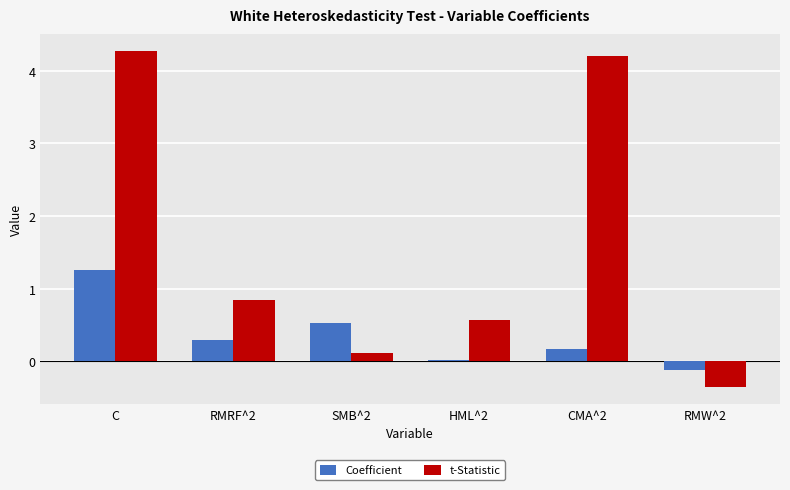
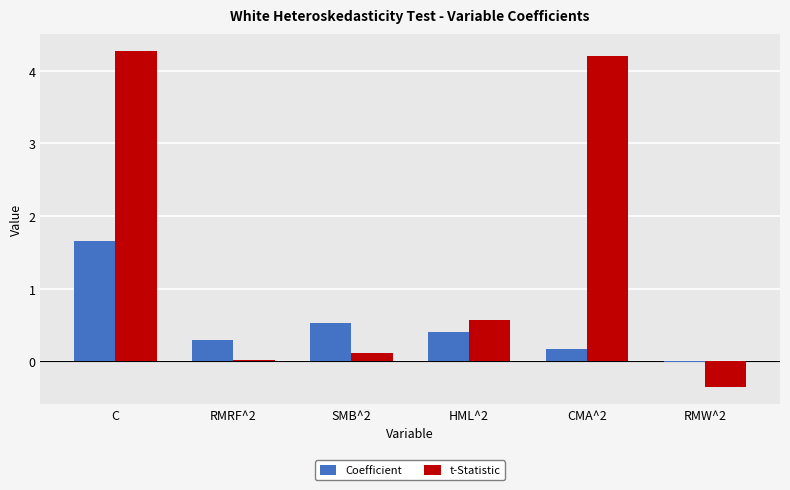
  {
    "Coefficient": {
-     "C": 1.3,
+     "C": 1.7,
      "RMRF^2": 0.3,
      "SMB^2": 0.5,
-     "HML^2": 0.0,
+     "HML^2": 0.4,
      "CMA^2": 0.2,
-     "RMW^2": -0.1
+     "RMW^2": 0.0
    },
    "t-Statistic": {
      "C": 4.3,
-     "RMRF^2": 0.8,
+     "RMRF^2": 0.0,
      "SMB^2": 0.1,
      "HML^2": 0.6,
      "CMA^2": 4.2,
      "RMW^2": -0.4
    }
  }
